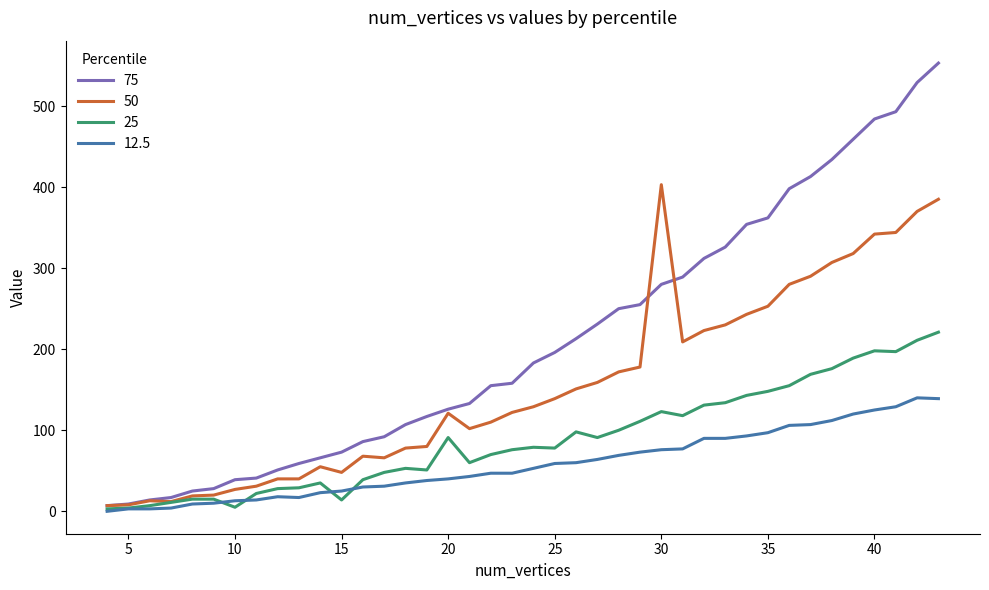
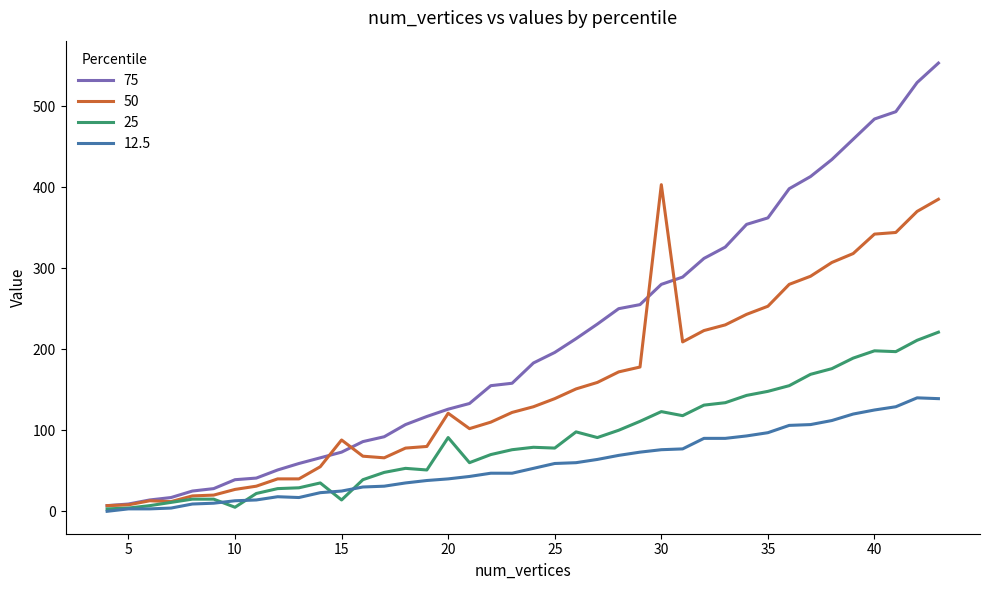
  {
    "50": {
      "10": 30,
-     "15": 50,
+     "15": 90,
      "20": 120,
      "25": 140,
      "30": 400,
      "35": 250,
      "40": 340
    },
    "25": {
      "10": 10,
      "15": 10,
      "20": 90,
      "25": 80,
      "30": 120,
      "35": 150,
      "40": 200
    }
  }
